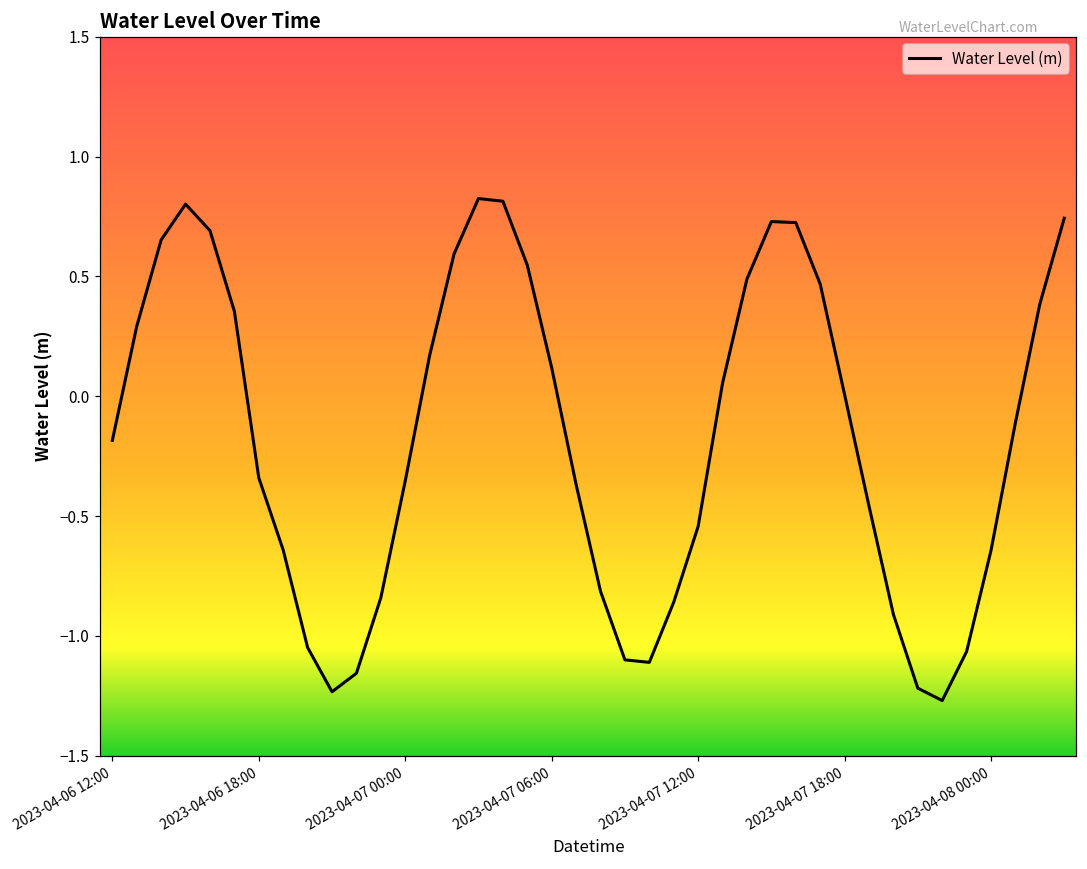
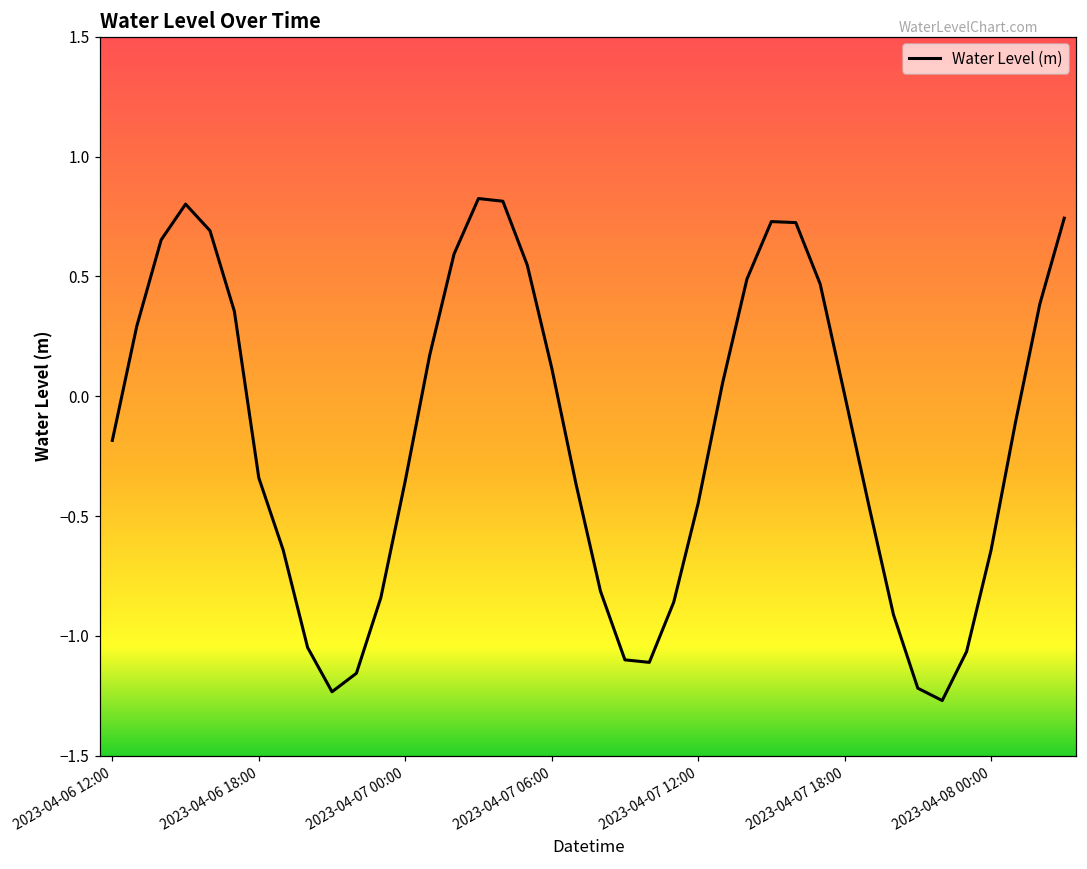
  {
    "2023-04-06 12:00": -0.18,
    "2023-04-06 18:00": -0.34,
    "2023-04-07 00:00": -0.35,
    "2023-04-07 06:00": 0.12,
-   "2023-04-07 12:00": -0.54,
+   "2023-04-07 12:00": -0.45,
    "2023-04-07 18:00": 0.01,
    "2023-04-08 00:00": -0.64
  }
